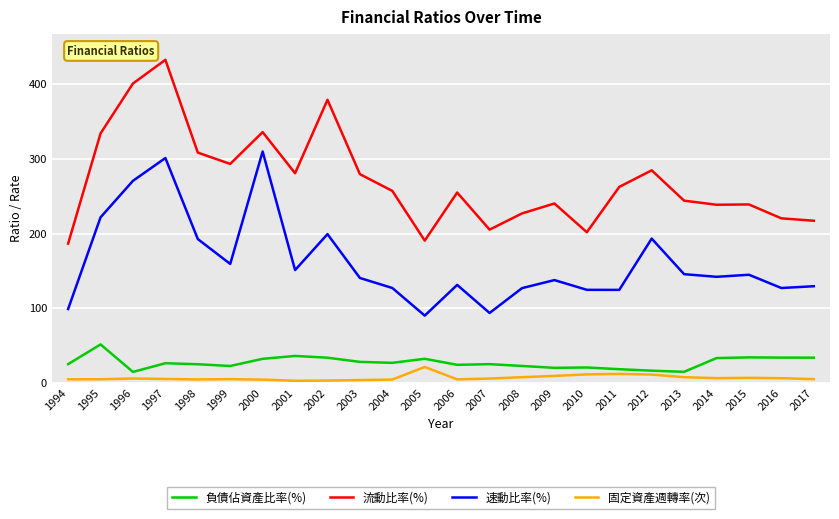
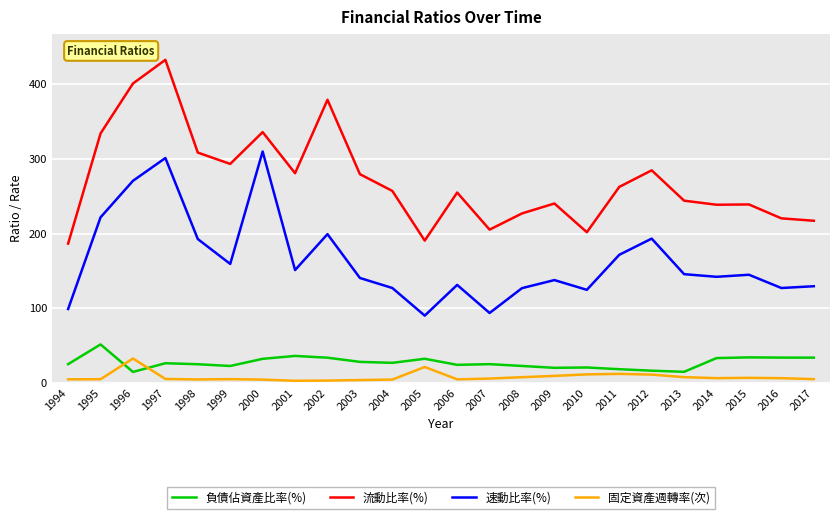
  {
    "負債佔資產比率(%)": {
      "1994": 30,
      "1995": 50,
      "1996": 10,
      "1997": 30,
      "1998": 30,
      "1999": 20,
      "2000": 30,
      "2001": 40,
      "2002": 30,
      "2003": 30,
      "2004": 30,
      "2005": 30,
      "2006": 20,
      "2007": 30,
      "2008": 20,
      "2009": 20,
      "2010": 20,
      "2011": 20,
      "2012": 20,
      "2013": 10,
      "2014": 30,
      "2015": 30,
      "2016": 30,
      "2017": 30
    },
    "流動比率(%)": {
      "1994": 190,
      "1995": 330,
      "1996": 400,
      "1997": 430,
      "1998": 310,
      "1999": 290,
      "2000": 340,
      "2001": 280,
      "2002": 380,
      "2003": 280,
      "2004": 260,
      "2005": 190,
      "2006": 250,
      "2007": 210,
      "2008": 230,
      "2009": 240,
      "2010": 200,
      "2011": 260,
      "2012": 280,
      "2013": 240,
      "2014": 240,
      "2015": 240,
      "2016": 220,
      "2017": 220
    },
    "速動比率(%)": {
      "1994": 100,
      "1995": 220,
      "1996": 270,
      "1997": 300,
      "1998": 190,
      "1999": 160,
      "2000": 310,
      "2001": 150,
      "2002": 200,
      "2003": 140,
      "2004": 130,
      "2005": 90,
      "2006": 130,
      "2007": 90,
      "2008": 130,
      "2009": 140,
      "2010": 120,
-     "2011": 120,
+     "2011": 170,
      "2012": 190,
      "2013": 150,
      "2014": 140,
      "2015": 140,
      "2016": 130,
      "2017": 130
    },
    "固定資產週轉率(次)": {
      "1994": 0,
      "1995": 0,
-     "1996": 10,
+     "1996": 30,
      "1997": 10,
      "1998": 0,
      "1999": 10,
      "2000": 0,
      "2001": 0,
      "2002": 0,
      "2003": 0,
      "2004": 0,
      "2005": 20,
      "2006": 0,
      "2007": 10,
      "2008": 10,
      "2009": 10,
      "2010": 10,
      "2011": 10,
      "2012": 10,
      "2013": 10,
      "2014": 10,
      "2015": 10,
      "2016": 10,
      "2017": 10
    }
  }
